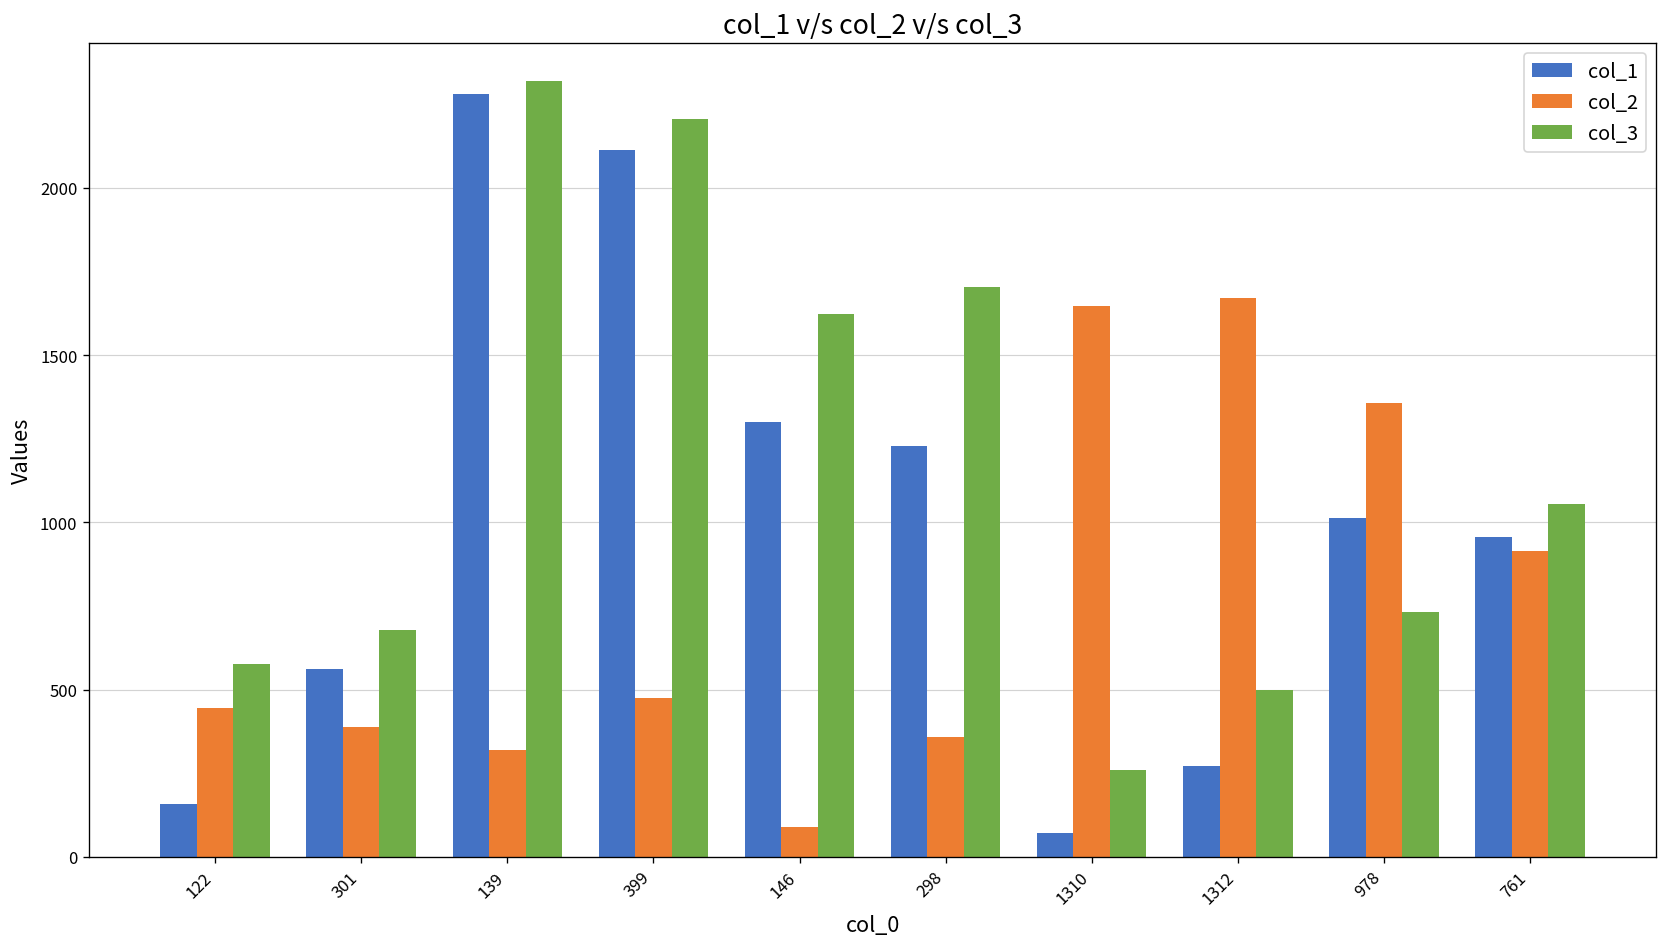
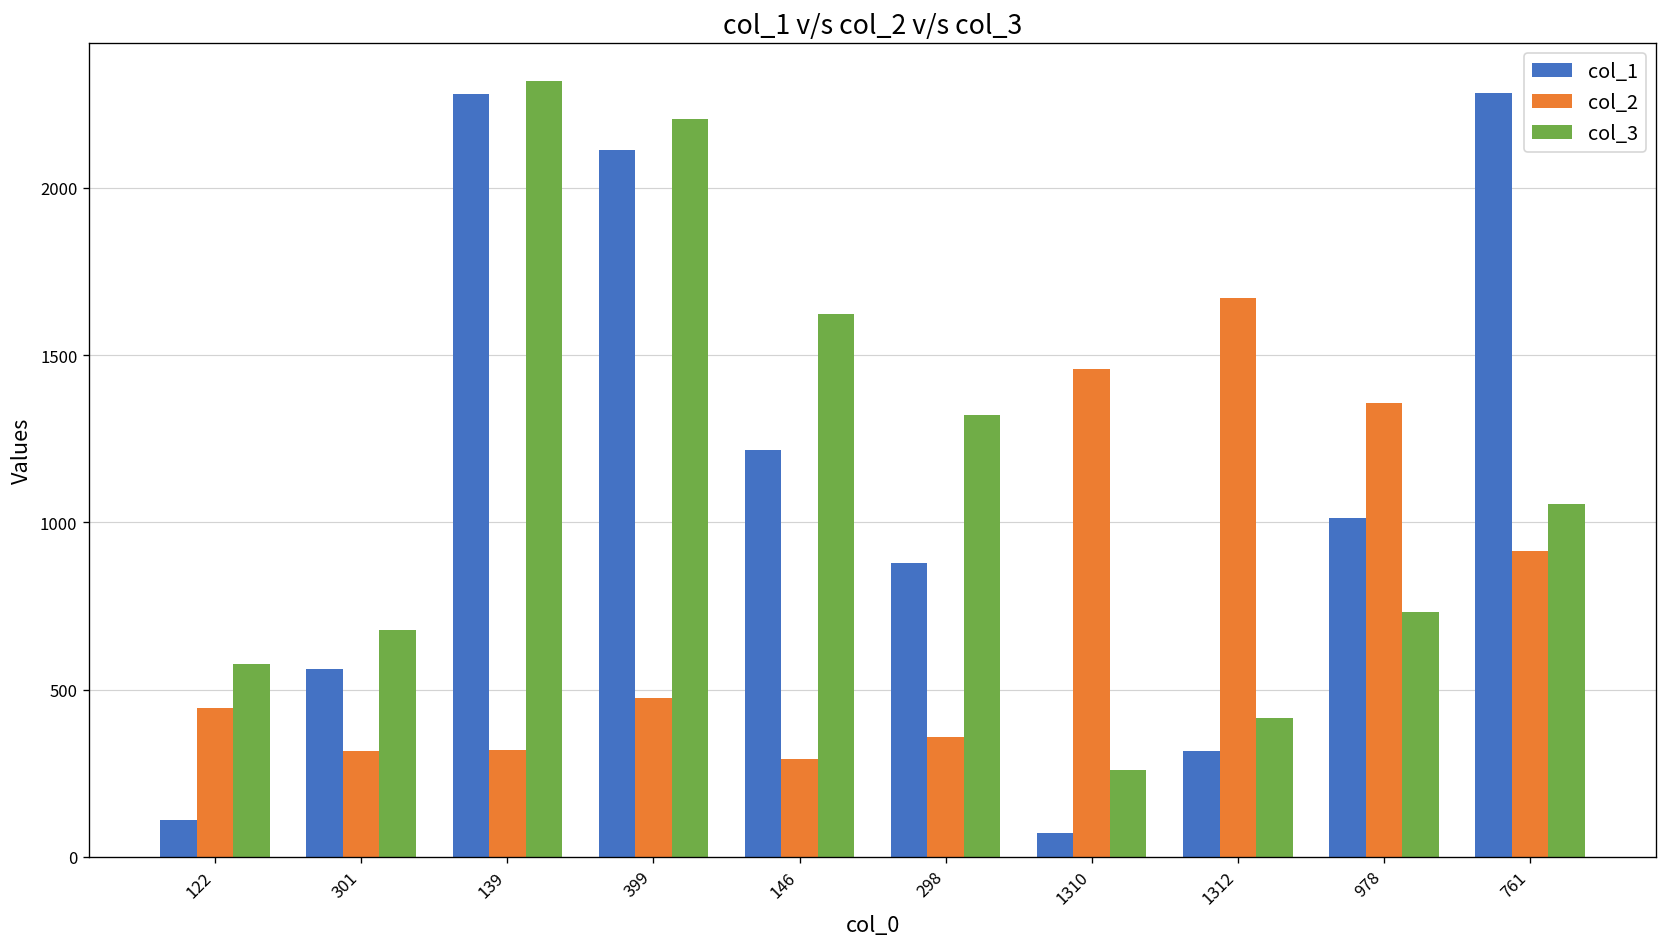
  {
    "col_1": {
-     "122": 160,
+     "122": 110,
      "301": 560,
      "139": 2280,
      "399": 2110,
-     "146": 1300,
-     "298": 1230,
+     "146": 1220,
+     "298": 880,
      "1310": 70,
-     "1312": 270,
+     "1312": 320,
      "978": 1010,
-     "761": 960
+     "761": 2280
    },
    "col_2": {
      "122": 450,
-     "301": 390,
+     "301": 320,
      "139": 320,
      "399": 480,
-     "146": 90,
+     "146": 290,
      "298": 360,
-     "1310": 1650,
+     "1310": 1460,
      "1312": 1670,
      "978": 1360,
      "761": 920
    },
    "col_3": {
      "122": 580,
      "301": 680,
      "139": 2320,
      "399": 2210,
      "146": 1620,
-     "298": 1700,
+     "298": 1320,
      "1310": 260,
-     "1312": 500,
+     "1312": 420,
      "978": 730,
      "761": 1060
    }
  }
